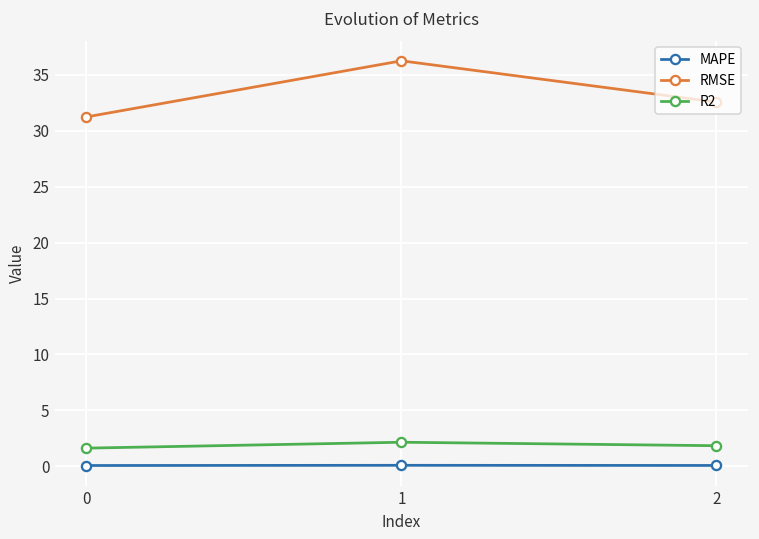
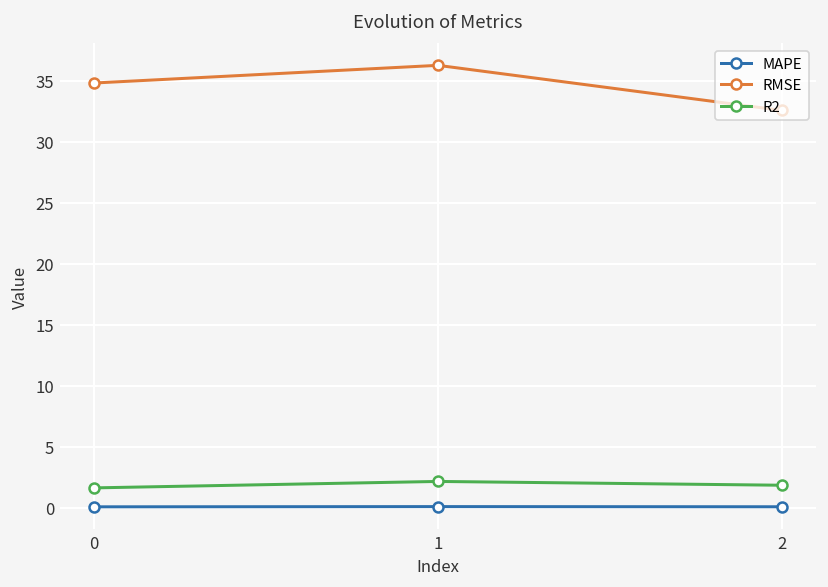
  {
    "MAPE": {
      "0": 0.1,
      "1": 0.1,
      "2": 0.1
    },
    "RMSE": {
-     "0": 31.2,
+     "0": 34.8,
      "1": 36.3
    },
    "R2": {
      "0": 1.6,
      "1": 2.1,
      "2": 1.8
    }
  }
